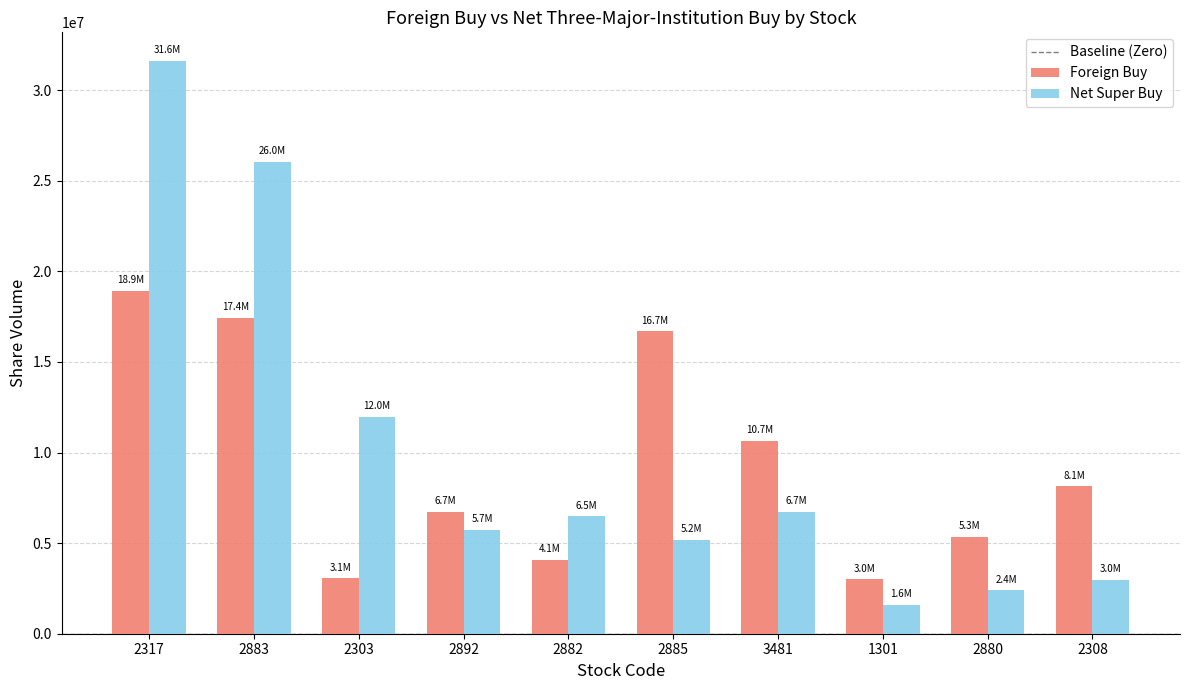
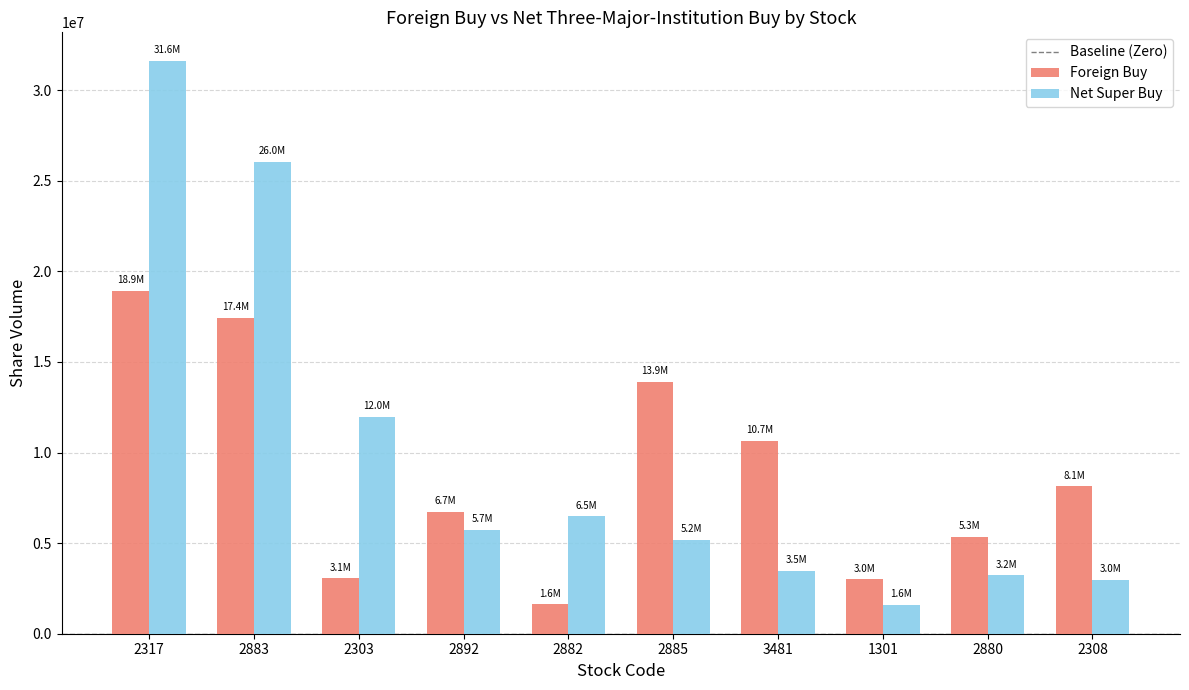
  {
    "Foreign Buy": {
      "2317": "18.9M",
      "2883": "17.4M",
      "2303": "3.1M",
      "2892": "6.7M",
-     "2882": "4.1M",
-     "2885": "16.7M",
+     "2882": "1.6M",
+     "2885": "13.9M",
      "3481": "10.7M",
      "1301": "3.0M",
      "2880": "5.3M",
      "2308": "8.1M"
    },
    "Net Super Buy": {
      "2317": "31.6M",
      "2883": "26.0M",
      "2303": "12.0M",
      "2892": "5.7M",
      "2882": "6.5M",
      "2885": "5.2M",
-     "3481": "6.7M",
+     "3481": "3.5M",
      "1301": "1.6M",
-     "2880": "2.4M",
+     "2880": "3.2M",
      "2308": "3.0M"
    }
  }
